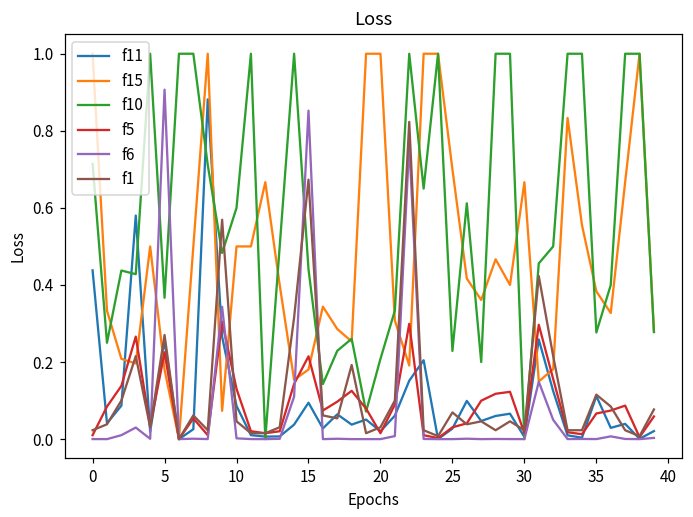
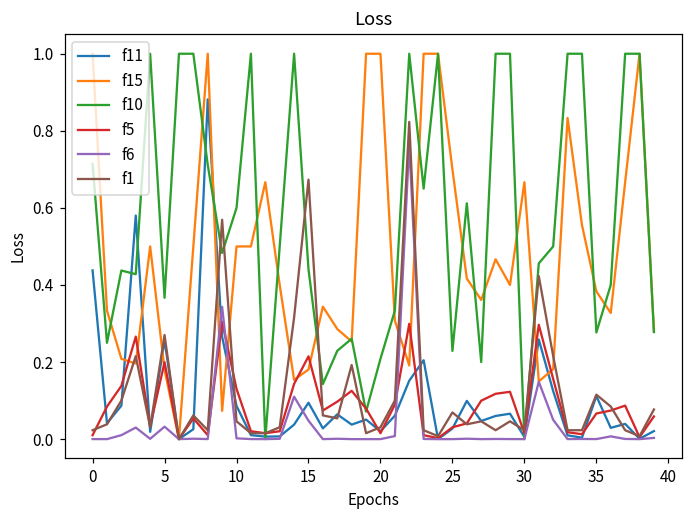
  {
    "f11": {
      "0": 0.44,
      "5": 0.26,
      "10": 0.09,
      "15": 0.09
    },
    "f15": {
      "5": 0.18,
      "10": 0.50,
      "15": 0.18,
      "20": 1.00,
      "25": 0.70,
      "30": 0.67,
      "35": 0.38
    },
    "f10": {
      "5": 0.37,
      "10": 0.60,
      "15": 0.44,
      "20": 0.21,
      "25": 0.23,
      "35": 0.28
    },
    "f5": {
      "0": 0.01,
-     "5": 0.23,
+     "5": 0.20,
      "10": 0.13,
      "15": 0.21,
      "30": 0.02,
      "35": 0.07
    },
    "f6": {
      "0": 0.00,
-     "5": 0.91,
+     "5": 0.03,
      "10": 0.00,
-     "15": 0.85,
+     "15": 0.05,
      "20": 0.00,
      "25": 0.00,
      "35": 0.00
    },
    "f1": {
      "0": 0.02,
      "5": 0.27,
      "10": 0.05,
      "15": 0.67,
      "20": 0.03,
      "25": 0.07,
      "30": 0.02
    }
  }
